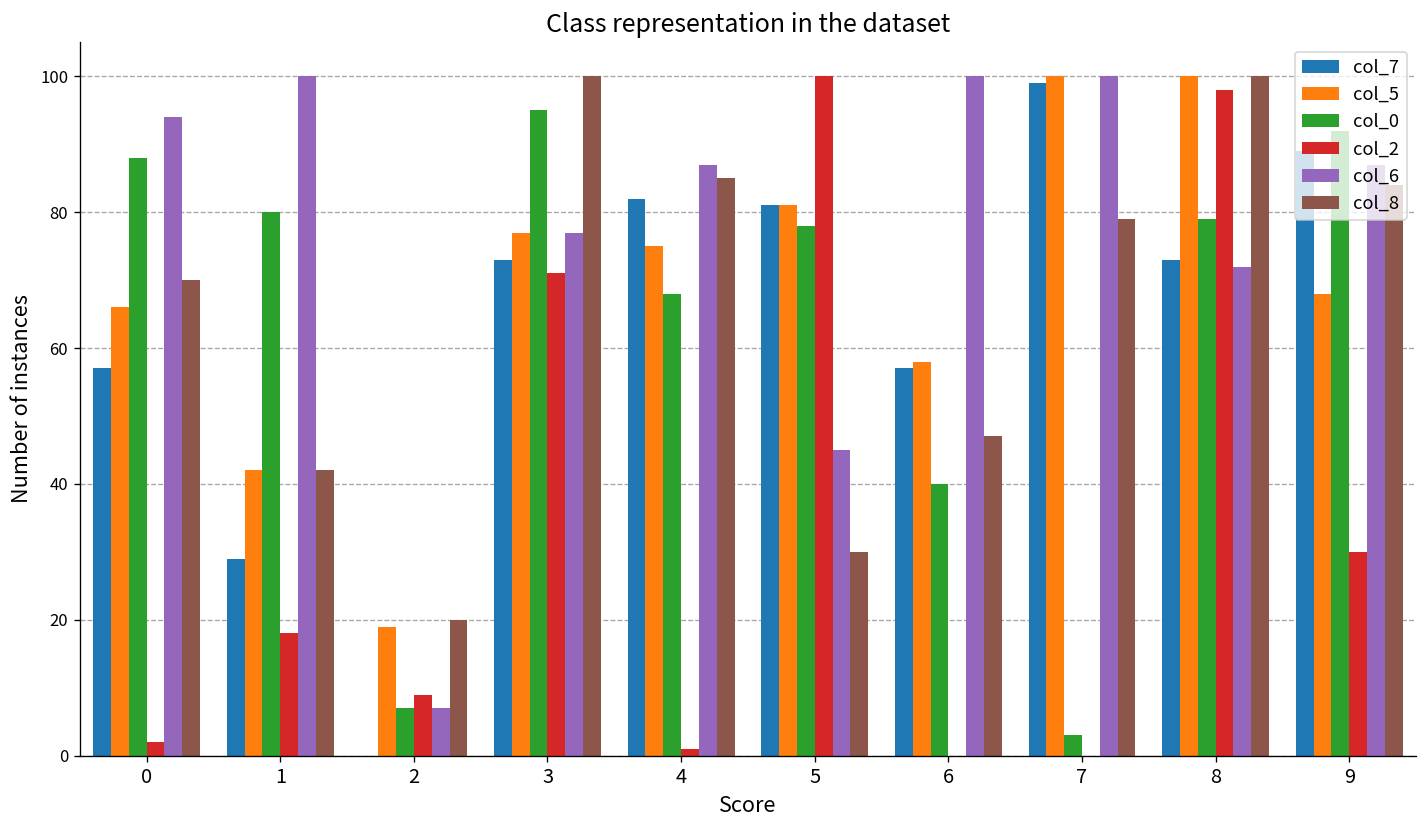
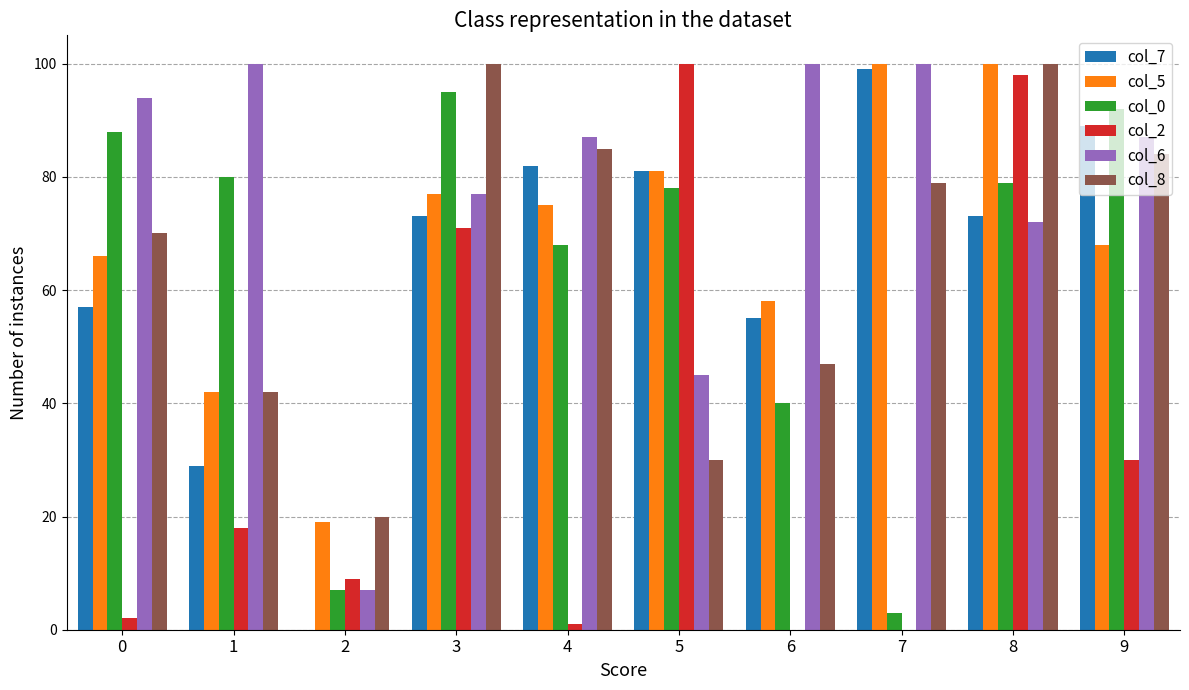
  {
    "col_7": {
      "0": 57,
      "1": 29,
      "2": 0,
      "3": 73,
      "4": 82,
      "5": 81,
-     "6": 57,
+     "6": 55,
      "7": 99,
      "8": 73
    },
    "col_5": {
      "0": 66,
      "1": 42,
      "2": 19,
      "3": 77,
      "4": 75,
      "5": 81,
      "6": 58,
      "7": 100,
      "8": 100,
      "9": 68
    },
    "col_0": {
      "0": 88,
      "1": 80,
      "2": 7,
      "3": 95,
      "4": 68,
      "5": 78,
      "6": 40,
      "7": 3,
      "8": 79
    },
    "col_2": {
      "0": 2,
      "1": 18,
      "2": 9,
      "3": 71,
      "4": 1,
      "5": 100,
      "6": 0,
      "7": 0,
      "8": 98,
      "9": 30
    },
    "col_6": {
      "0": 94,
      "1": 100,
      "2": 7,
      "3": 77,
      "4": 87,
      "5": 45,
      "6": 100,
      "7": 100,
      "8": 72
    },
    "col_8": {
      "0": 70,
      "1": 42,
      "2": 20,
      "3": 100,
      "4": 85,
      "5": 30,
      "6": 47,
      "7": 79,
      "8": 100
    }
  }
